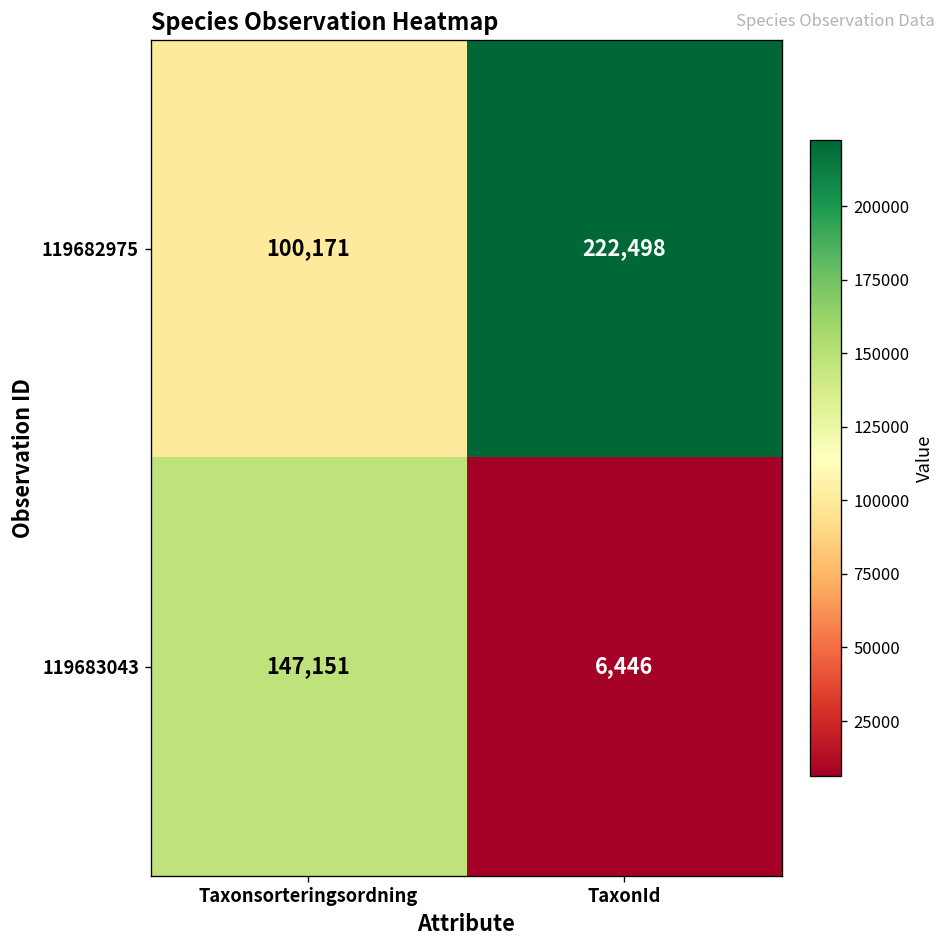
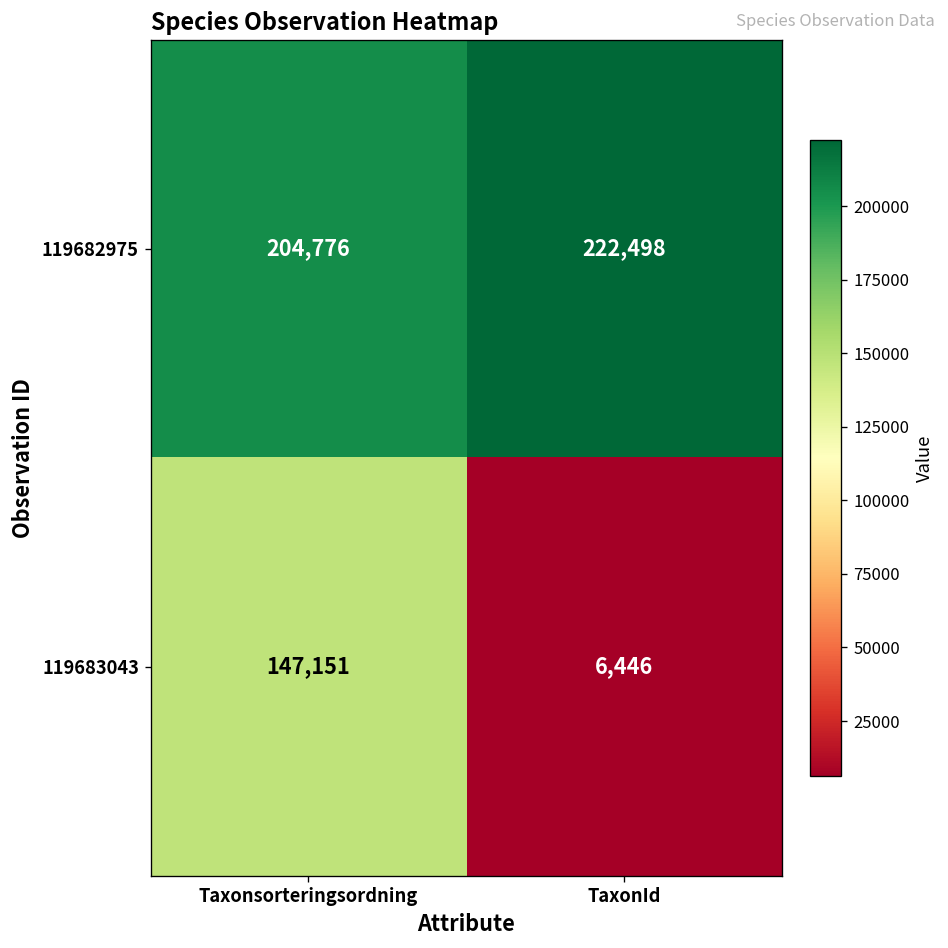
  {
    "119682975": {
-     "Taxonsorteringsordning": "100,171",
+     "Taxonsorteringsordning": "204,776",
      "TaxonId": "222,498"
    },
    "119683043": {
      "Taxonsorteringsordning": "147,151",
      "TaxonId": "6,446"
    }
  }
